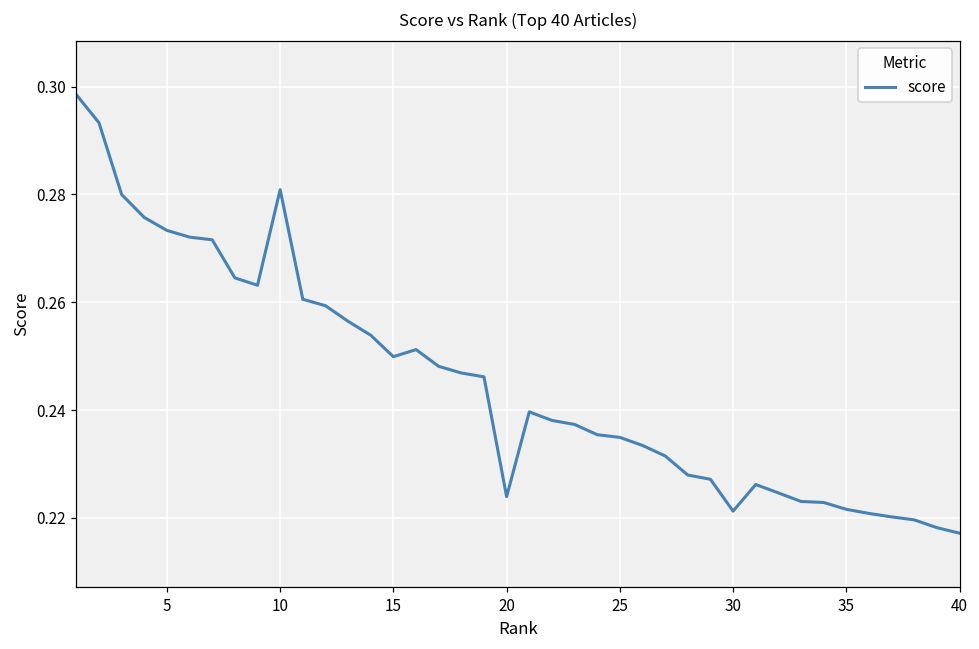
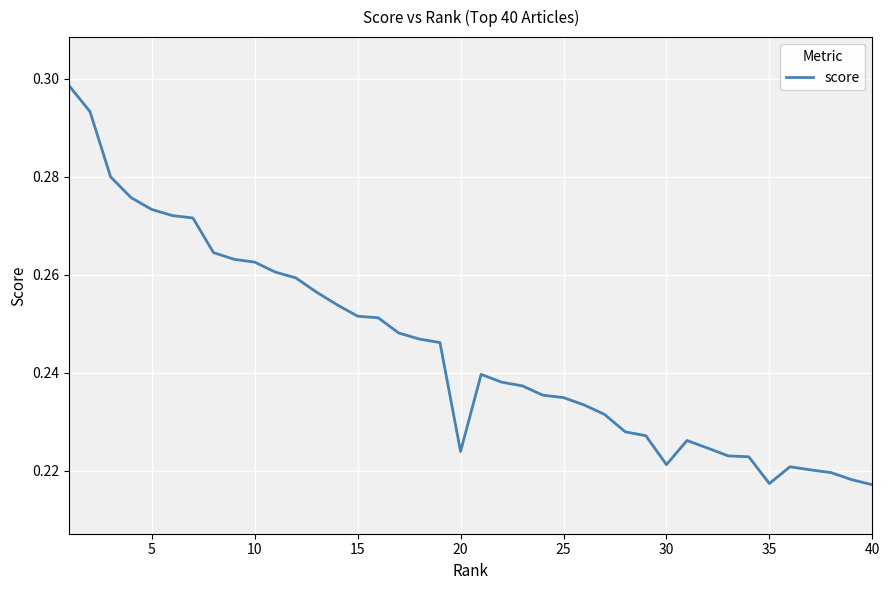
  {
    "5": 0.273,
-   "10": 0.281,
-   "15": 0.250,
+   "10": 0.263,
+   "15": 0.252,
    "20": 0.224,
    "25": 0.235,
    "30": 0.221,
-   "35": 0.222,
+   "35": 0.217,
    "40": 0.217
  }
